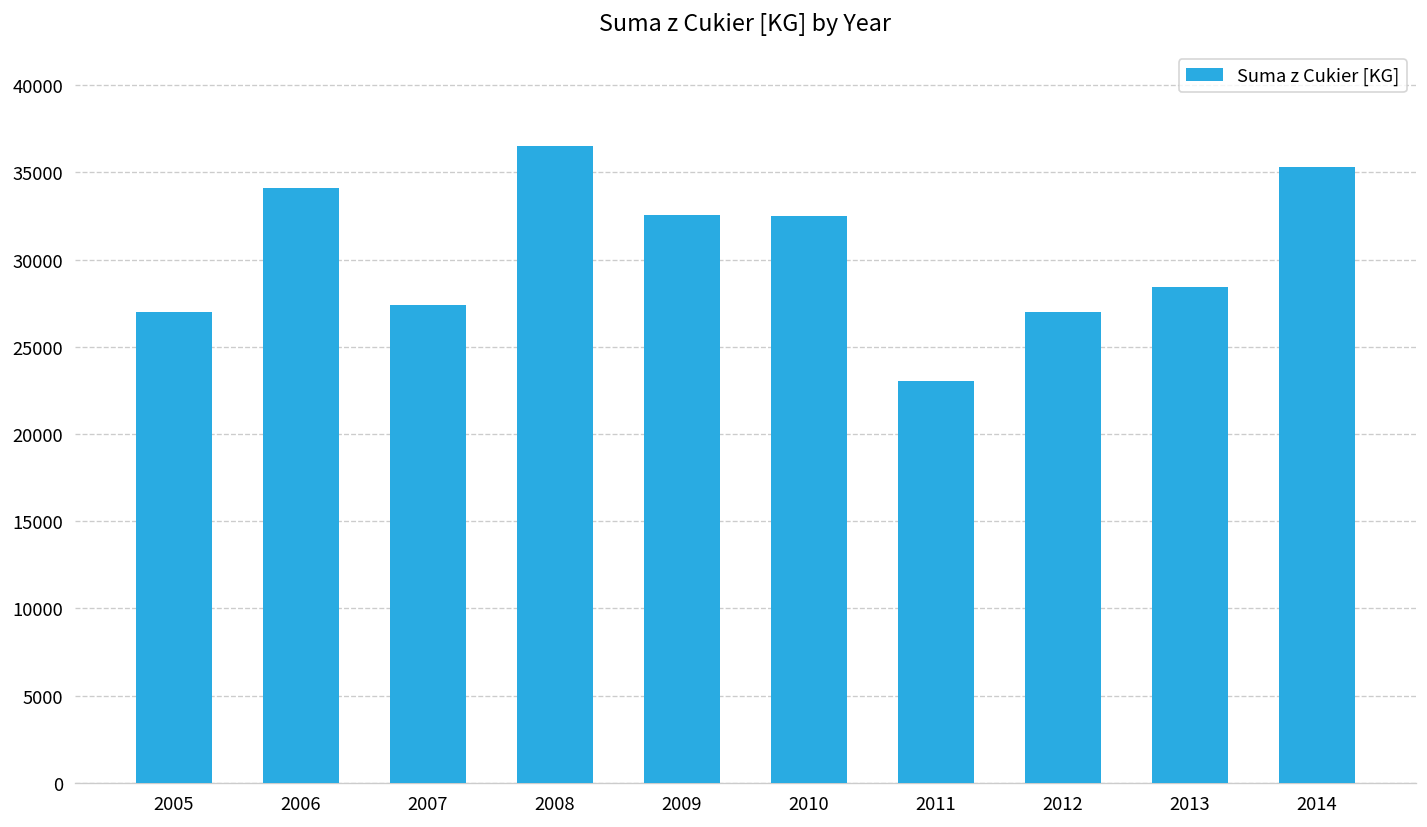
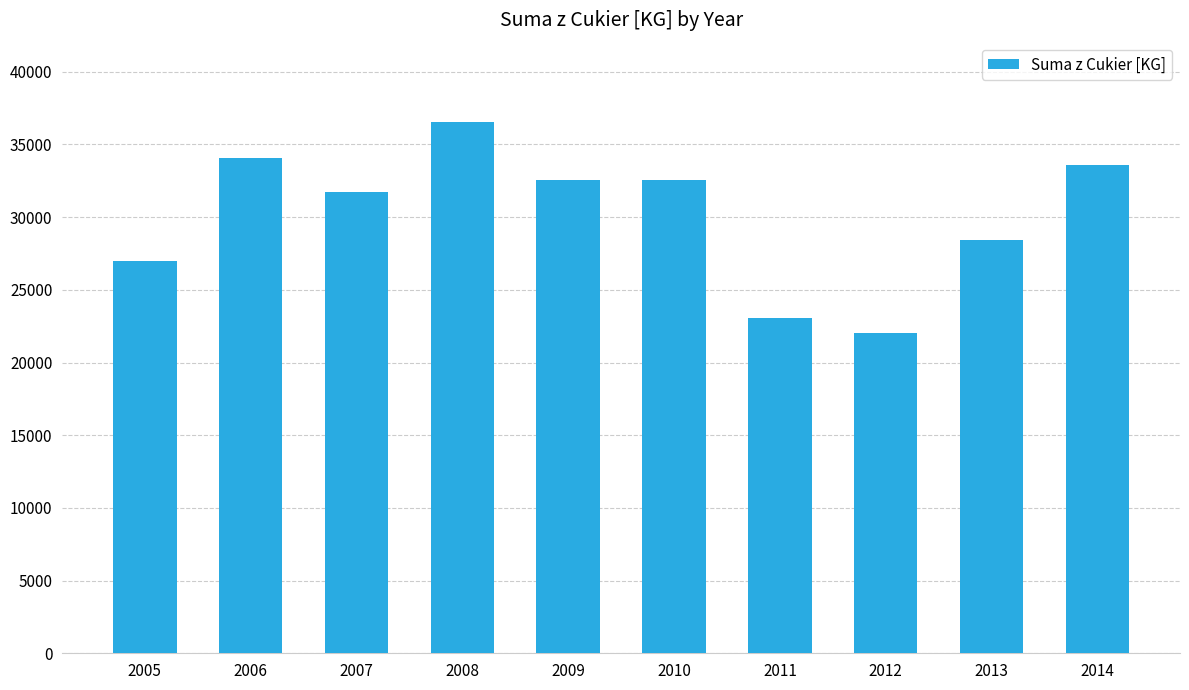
  {
    "2005": 27000,
    "2006": 34100,
-   "2007": 27400,
+   "2007": 31700,
    "2008": 36500,
    "2009": 32600,
    "2010": 32500,
    "2011": 23100,
-   "2012": 27000,
+   "2012": 22100,
    "2013": 28400,
-   "2014": 35300
+   "2014": 33600
  }
